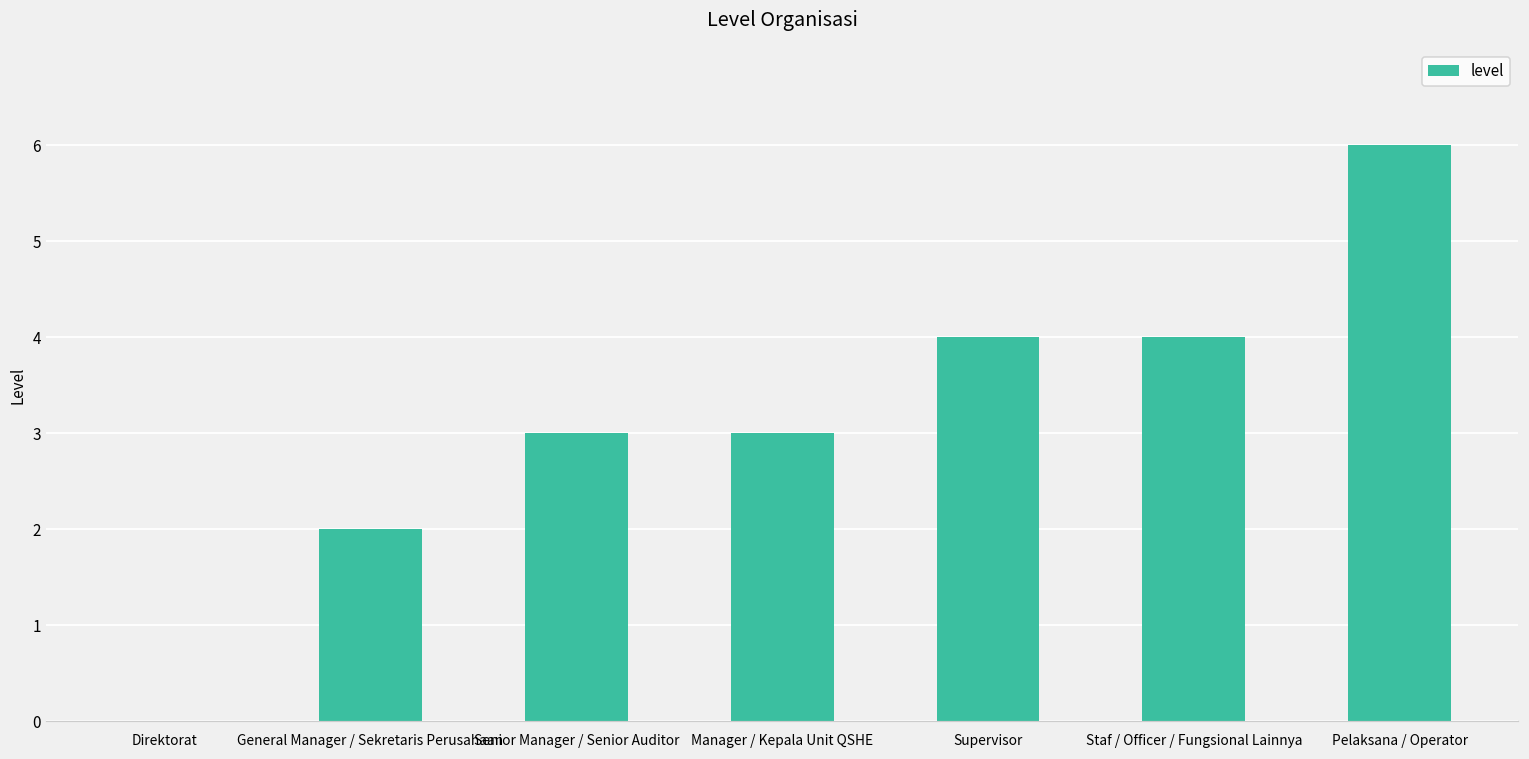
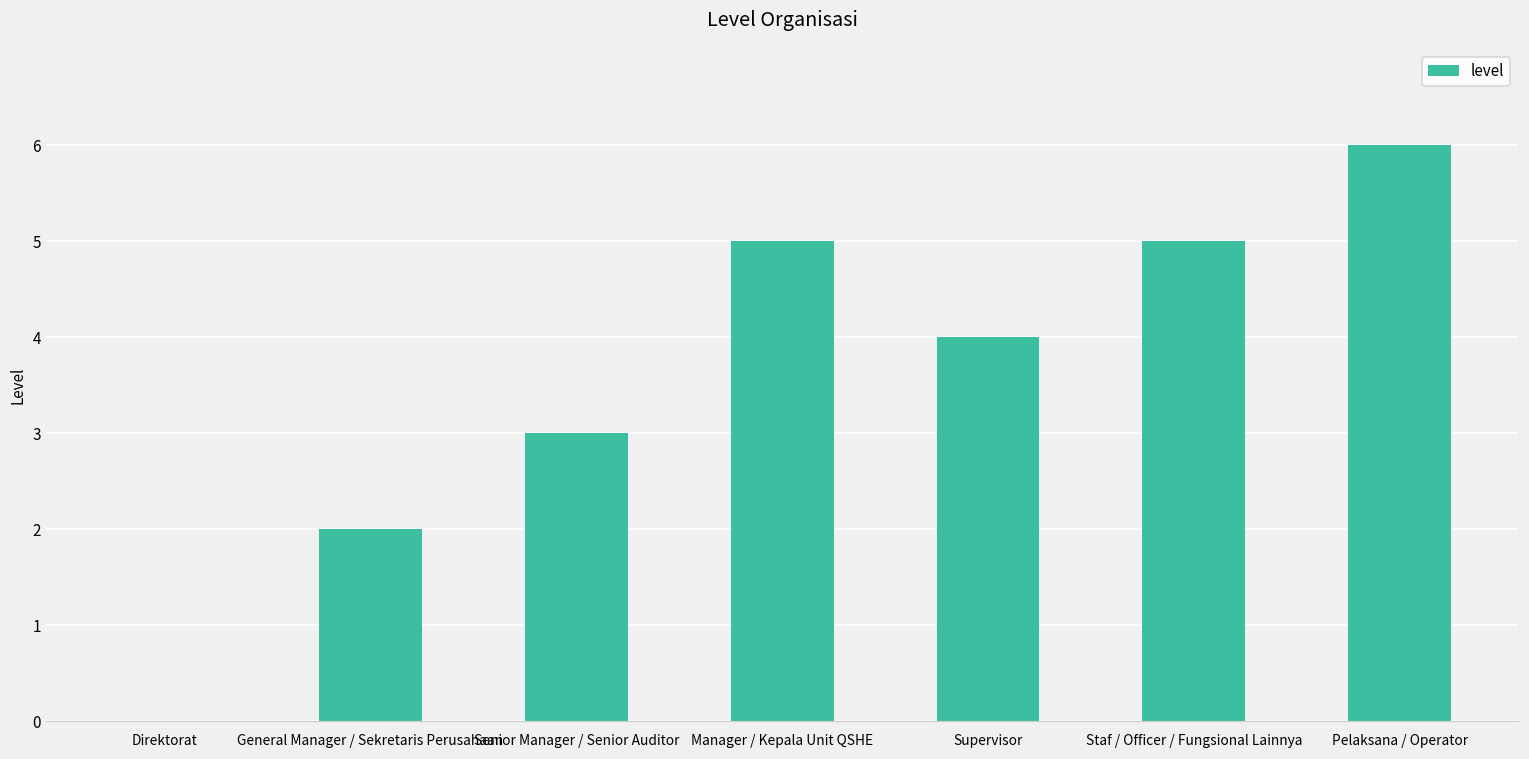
  {
    "Direktorat": 0,
    "General Manager / Sekretaris Perusahaan": 2,
    "Senior Manager / Senior Auditor": 3,
-   "Manager / Kepala Unit QSHE": 3,
+   "Manager / Kepala Unit QSHE": 5,
    "Supervisor": 4,
-   "Staf / Officer / Fungsional Lainnya": 4,
+   "Staf / Officer / Fungsional Lainnya": 5,
    "Pelaksana / Operator": 6
  }
